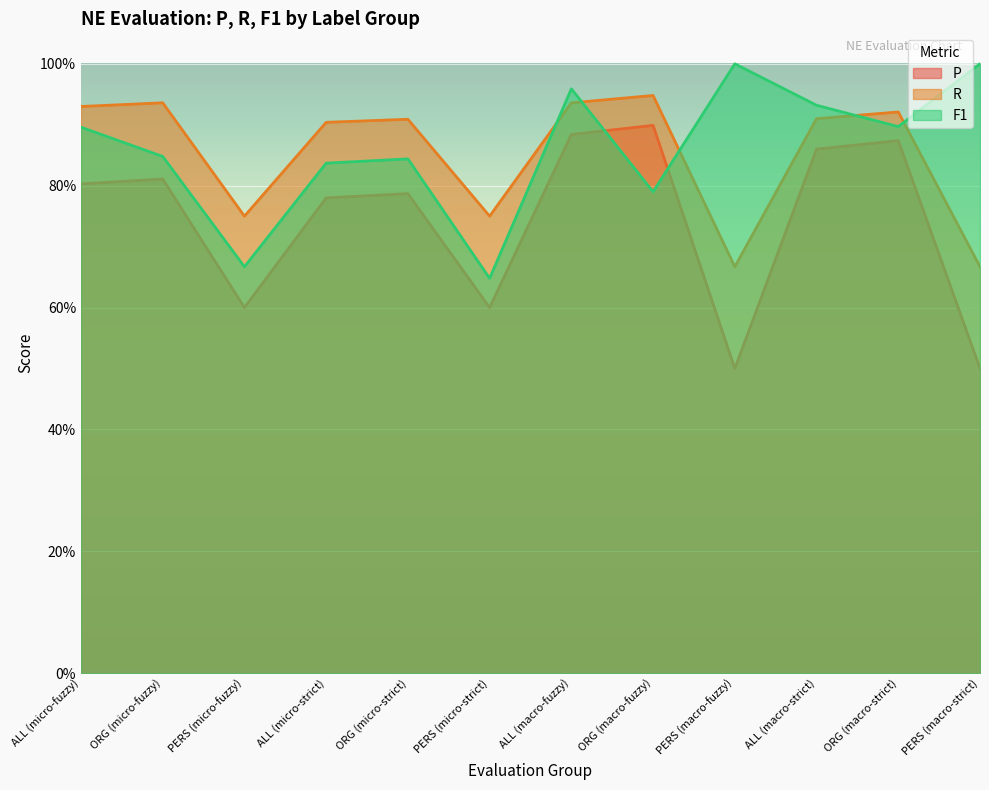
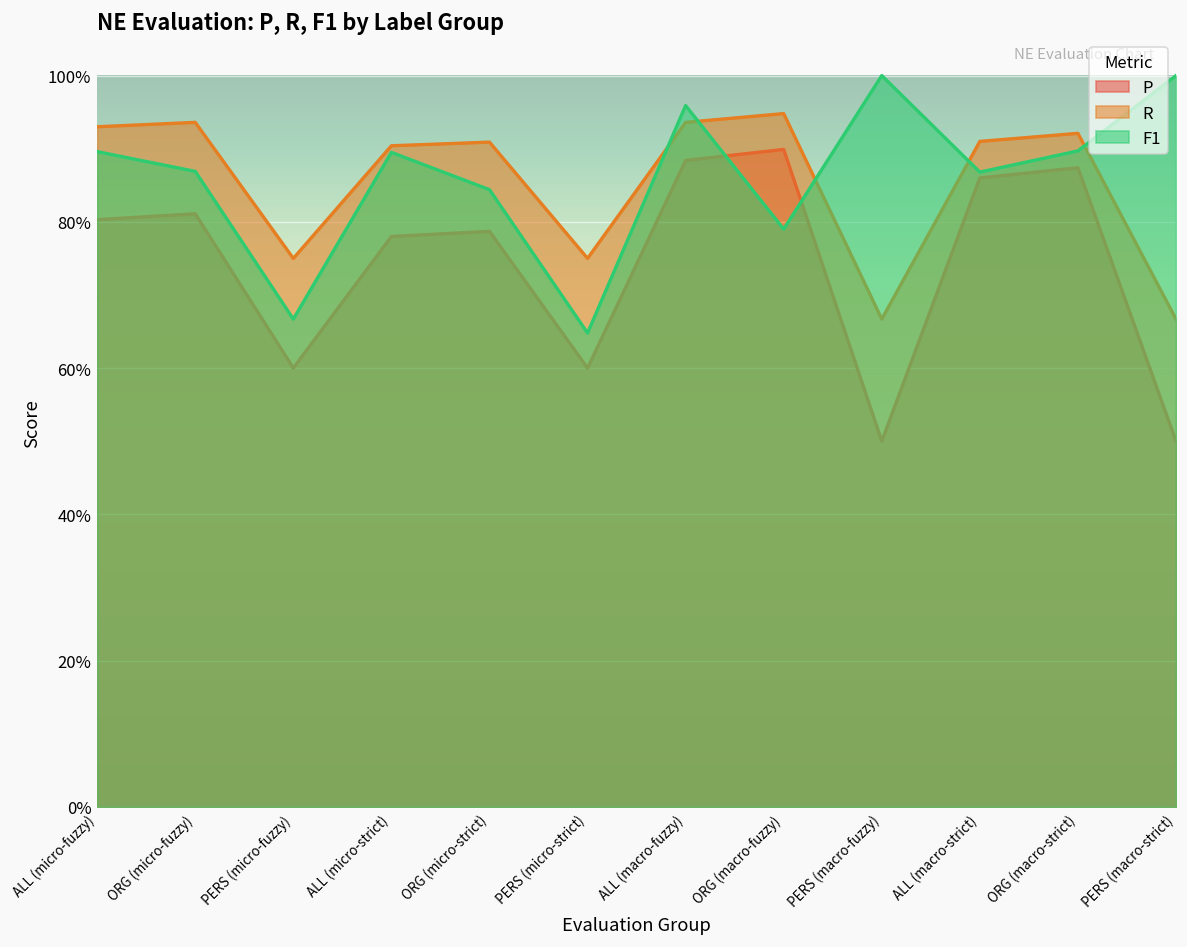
  {
    "F1": {
      "ALL (micro-fuzzy)": "90%",
-     "ORG (micro-fuzzy)": "85%",
+     "ORG (micro-fuzzy)": "87%",
      "PERS (micro-fuzzy)": "67%",
-     "ALL (micro-strict)": "84%",
+     "ALL (micro-strict)": "90%",
      "ORG (micro-strict)": "84%",
      "PERS (micro-strict)": "65%",
      "ALL (macro-fuzzy)": "96%",
      "ORG (macro-fuzzy)": "79%",
      "PERS (macro-fuzzy)": "100%",
-     "ALL (macro-strict)": "93%",
+     "ALL (macro-strict)": "87%",
      "ORG (macro-strict)": "90%",
      "PERS (macro-strict)": "100%"
    }
  }
